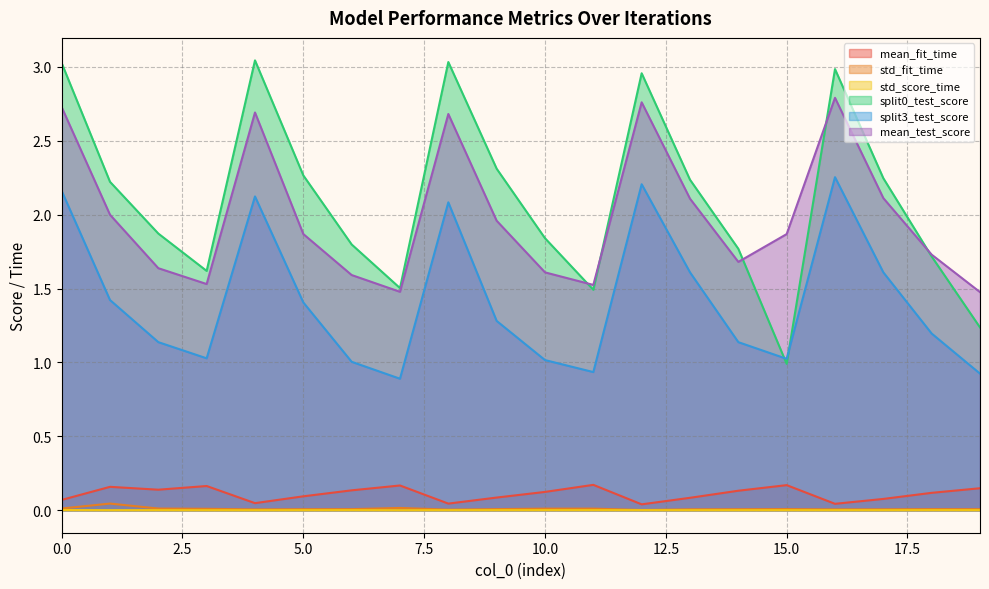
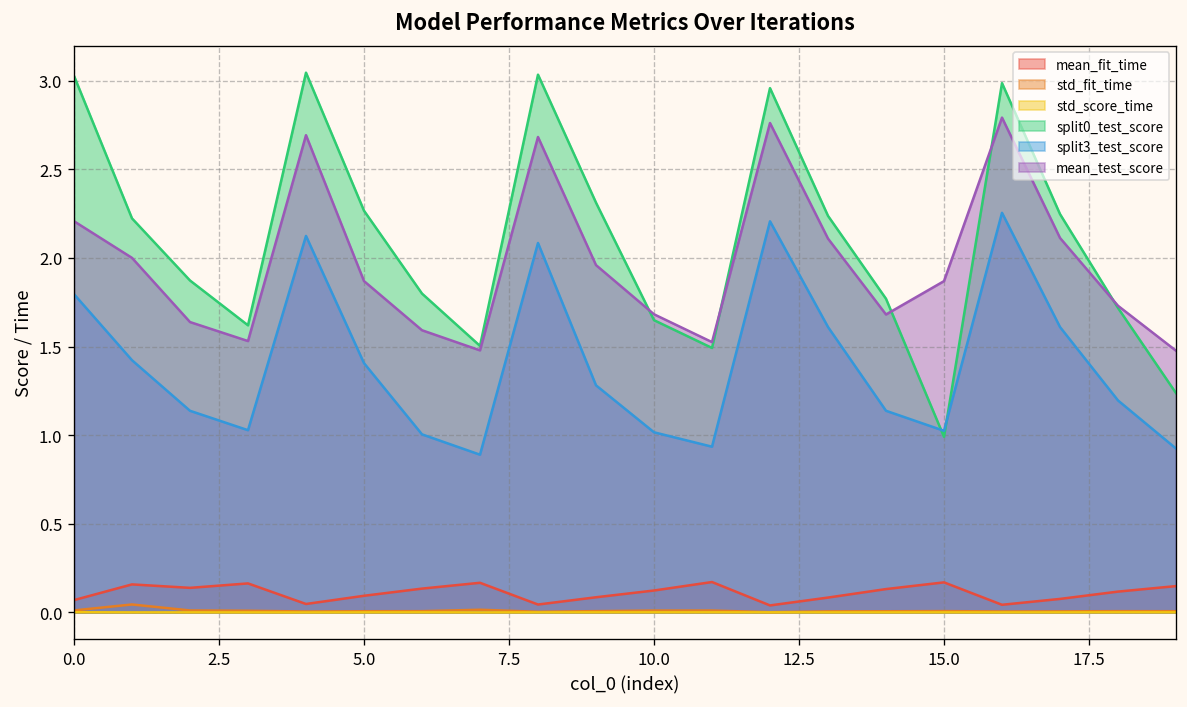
  {
    "split0_test_score": {
      "0.0": 3.03,
      "5.0": 2.27,
-     "10.0": 1.84,
+     "10.0": 1.65,
      "15.0": 0.99
    },
    "split3_test_score": {
-     "0.0": 2.16,
+     "0.0": 1.80,
      "5.0": 1.41,
      "10.0": 1.02,
      "15.0": 1.02
    },
    "mean_test_score": {
-     "0.0": 2.73,
+     "0.0": 2.21,
      "5.0": 1.87,
-     "10.0": 1.61,
+     "10.0": 1.68,
      "15.0": 1.87
    }
  }
